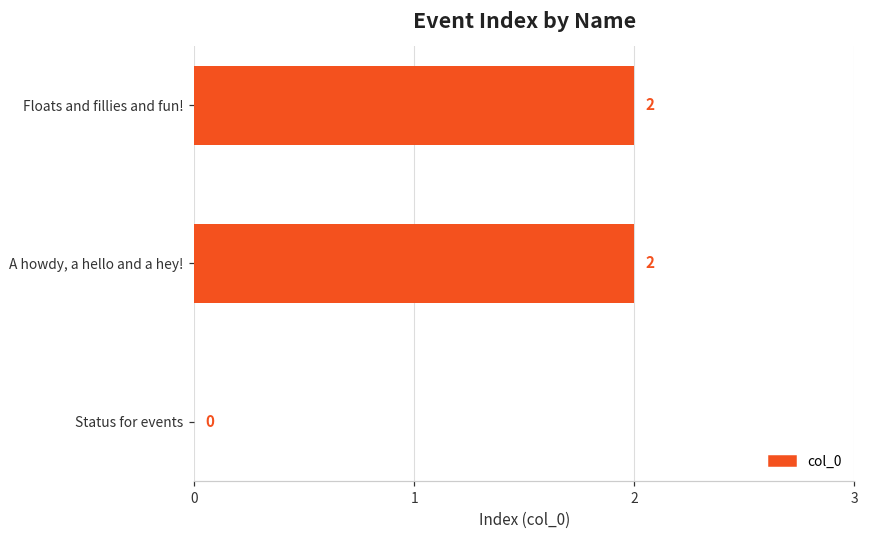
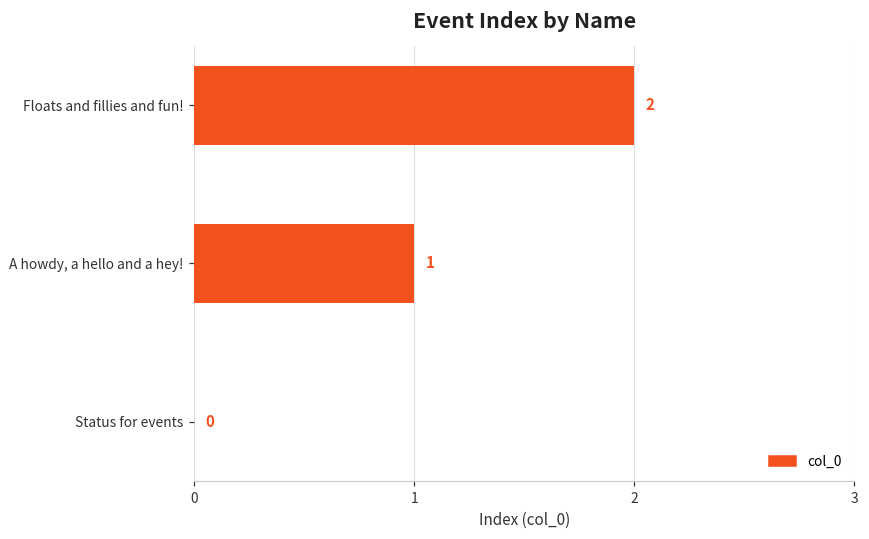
  {
    "Floats and fillies and fun!": 2,
-   "A howdy, a hello and a hey!": 2,
+   "A howdy, a hello and a hey!": 1,
    "Status for events": 0
  }
